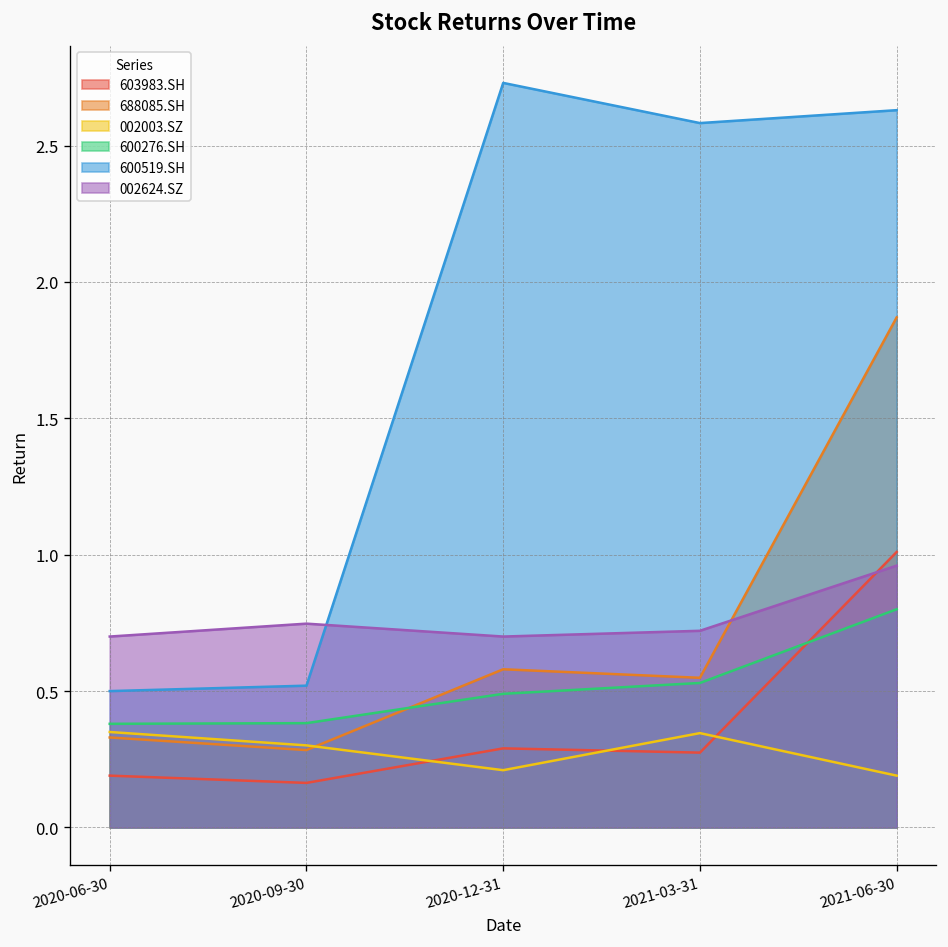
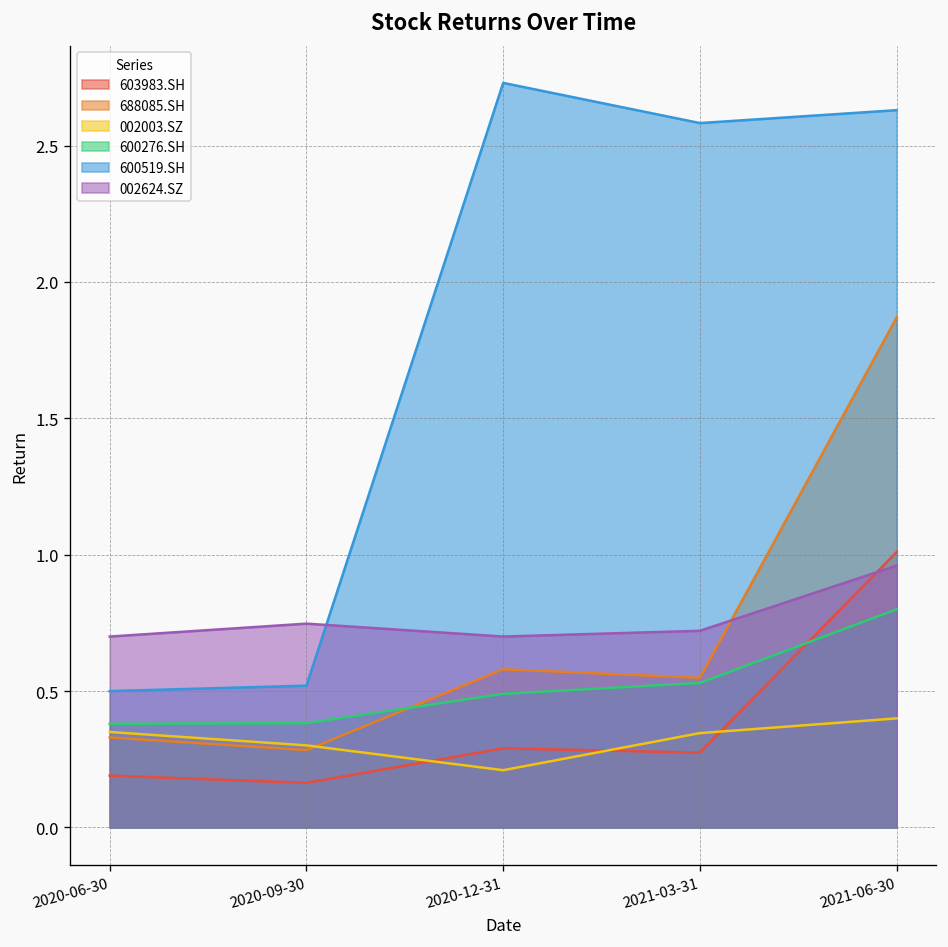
  {
    "002003.SZ": {
      "2020-06-30": 0.35,
      "2020-09-30": 0.30,
      "2020-12-31": 0.21,
      "2021-03-31": 0.35,
-     "2021-06-30": 0.19
+     "2021-06-30": 0.40
    },
    "600276.SH": {
      "2020-06-30": 0.38,
      "2020-09-30": 0.38,
      "2020-12-31": 0.49,
      "2021-03-31": 0.53,
      "2021-06-30": 0.80
    },
    "600519.SH": {
      "2020-06-30": 0.50,
      "2020-09-30": 0.52,
      "2020-12-31": 2.73,
      "2021-03-31": 2.58,
      "2021-06-30": 2.63
    },
    "002624.SZ": {
      "2020-06-30": 0.70,
      "2020-09-30": 0.75,
      "2020-12-31": 0.70,
      "2021-03-31": 0.72,
      "2021-06-30": 0.96
    }
  }
